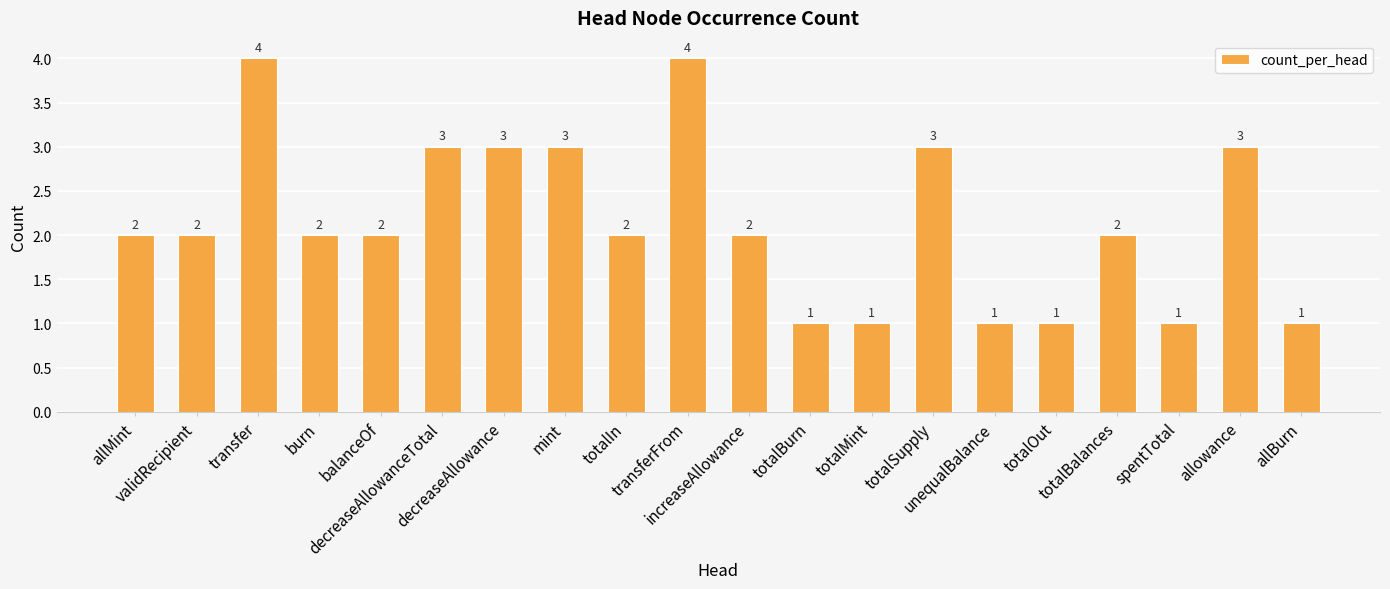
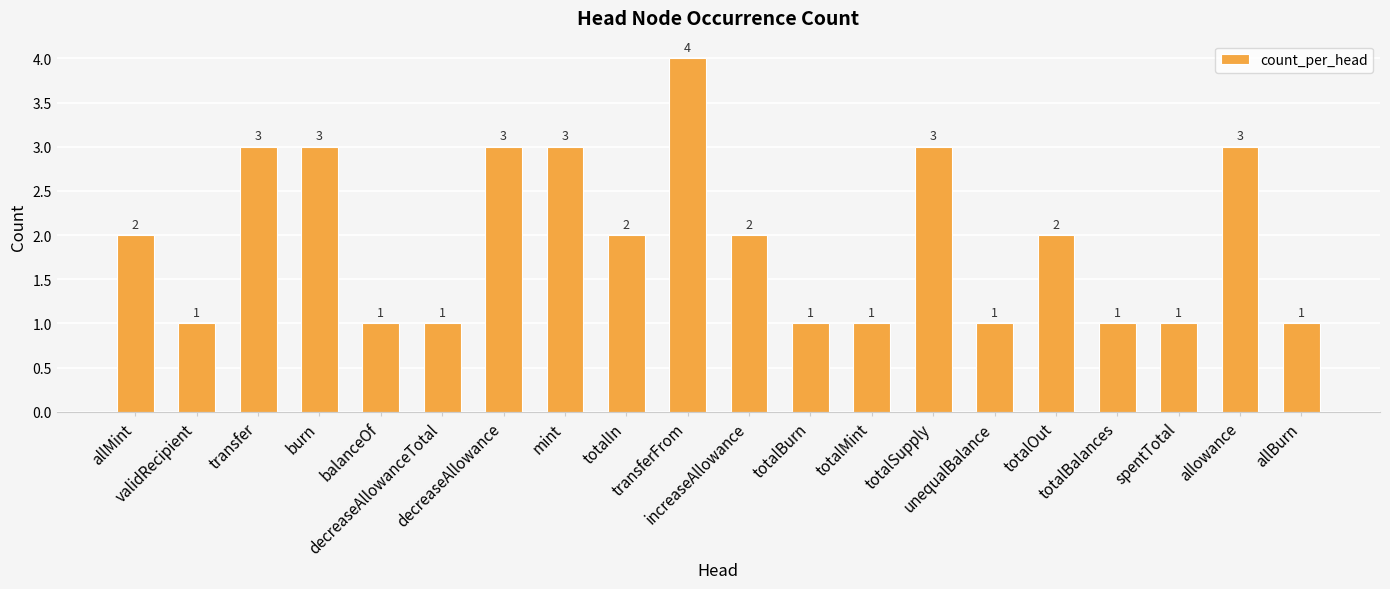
  {
    "allMint": 2,
-   "validRecipient": 2,
-   "transfer": 4,
-   "burn": 2,
-   "balanceOf": 2,
-   "decreaseAllowanceTotal": 3,
+   "validRecipient": 1,
+   "transfer": 3,
+   "burn": 3,
+   "balanceOf": 1,
+   "decreaseAllowanceTotal": 1,
    "decreaseAllowance": 3,
    "mint": 3,
    "totalIn": 2,
    "transferFrom": 4,
    "increaseAllowance": 2,
    "totalBurn": 1,
    "totalMint": 1,
    "totalSupply": 3,
    "unequalBalance": 1,
-   "totalOut": 1,
-   "totalBalances": 2,
+   "totalOut": 2,
+   "totalBalances": 1,
    "spentTotal": 1,
    "allowance": 3,
    "allBurn": 1
  }
